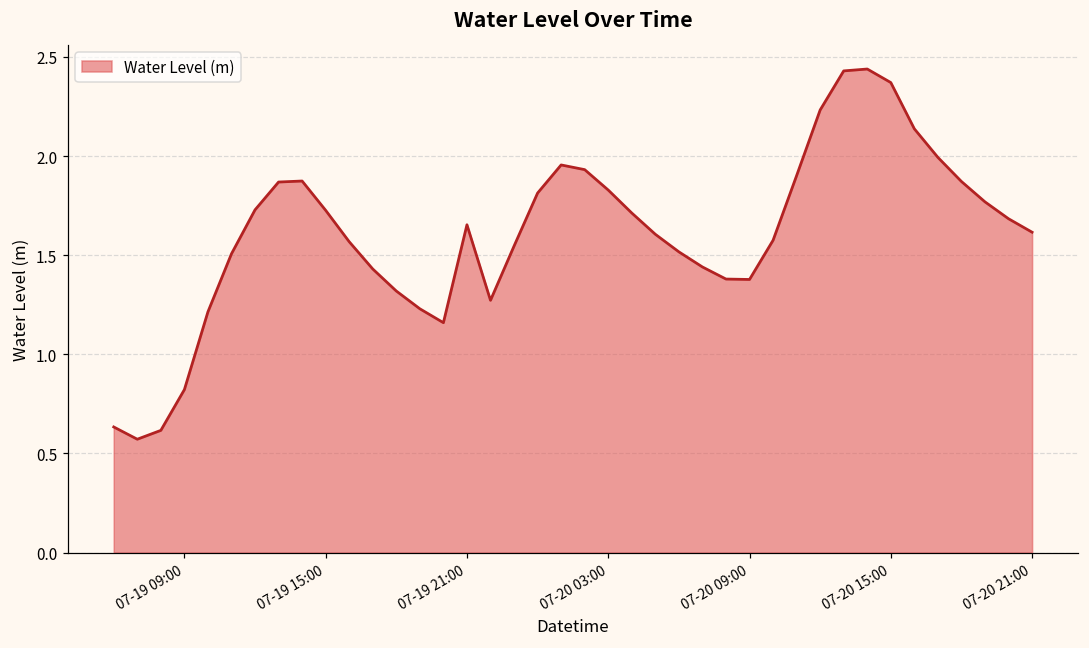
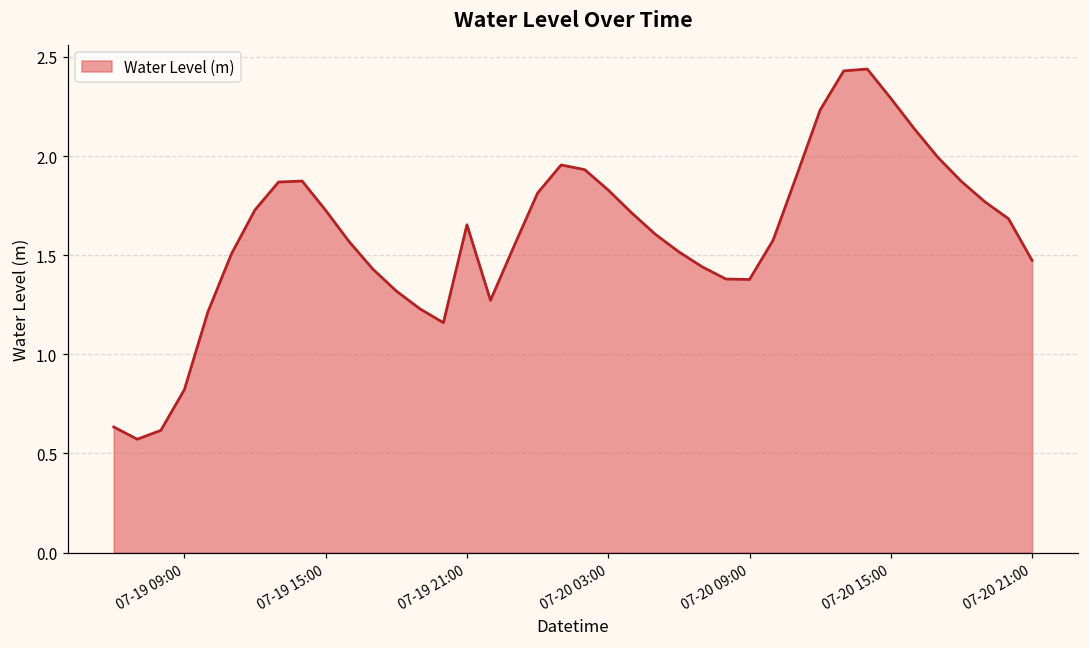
  {
    "07-19 09:00": 0.82,
    "07-19 15:00": 1.73,
    "07-19 21:00": 1.65,
    "07-20 03:00": 1.83,
    "07-20 09:00": 1.38,
-   "07-20 15:00": 2.37,
-   "07-20 21:00": 1.62
+   "07-20 15:00": 2.29,
+   "07-20 21:00": 1.47
  }
